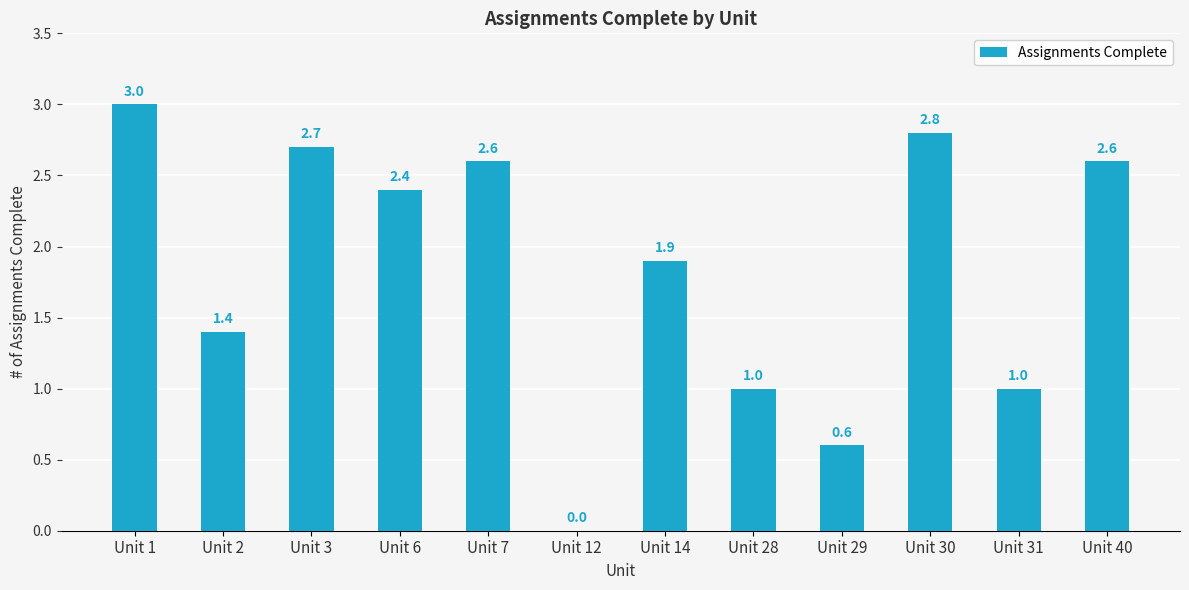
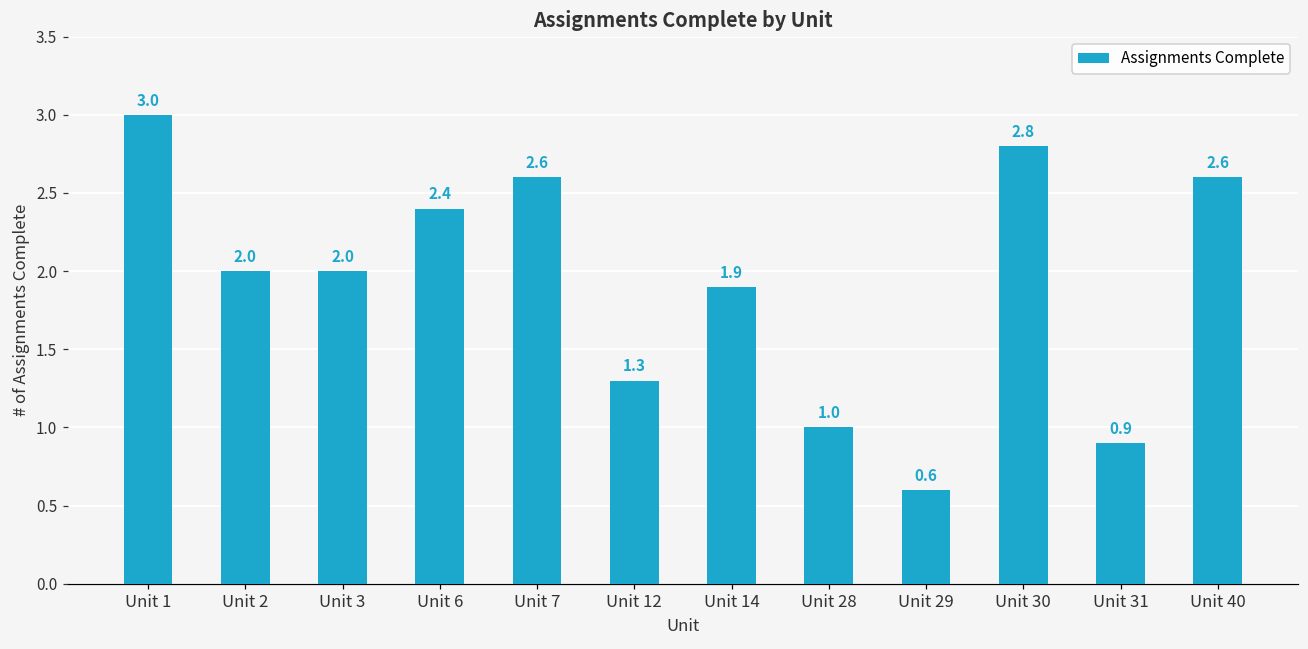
  {
    "Unit 1": 3.0,
-   "Unit 2": 1.4,
-   "Unit 3": 2.7,
+   "Unit 2": 2.0,
+   "Unit 3": 2.0,
    "Unit 6": 2.4,
    "Unit 7": 2.6,
-   "Unit 12": 0.0,
+   "Unit 12": 1.3,
    "Unit 14": 1.9,
    "Unit 28": 1.0,
    "Unit 29": 0.6,
    "Unit 30": 2.8,
-   "Unit 31": 1.0,
+   "Unit 31": 0.9,
    "Unit 40": 2.6
  }
